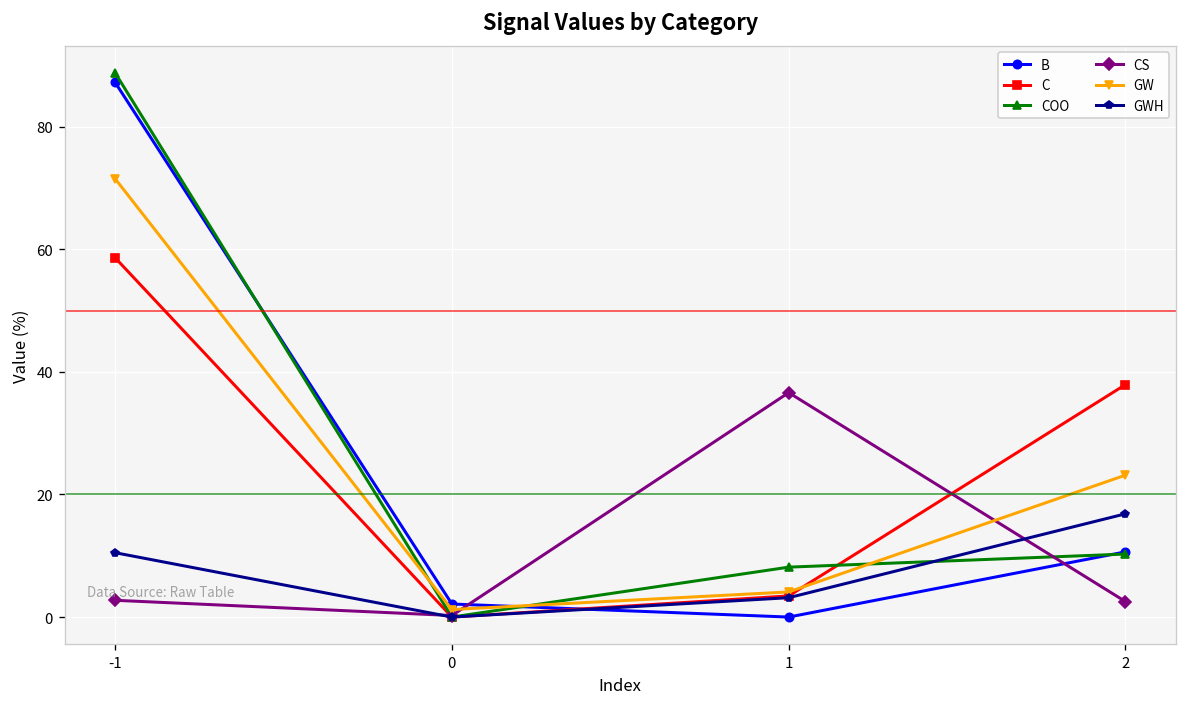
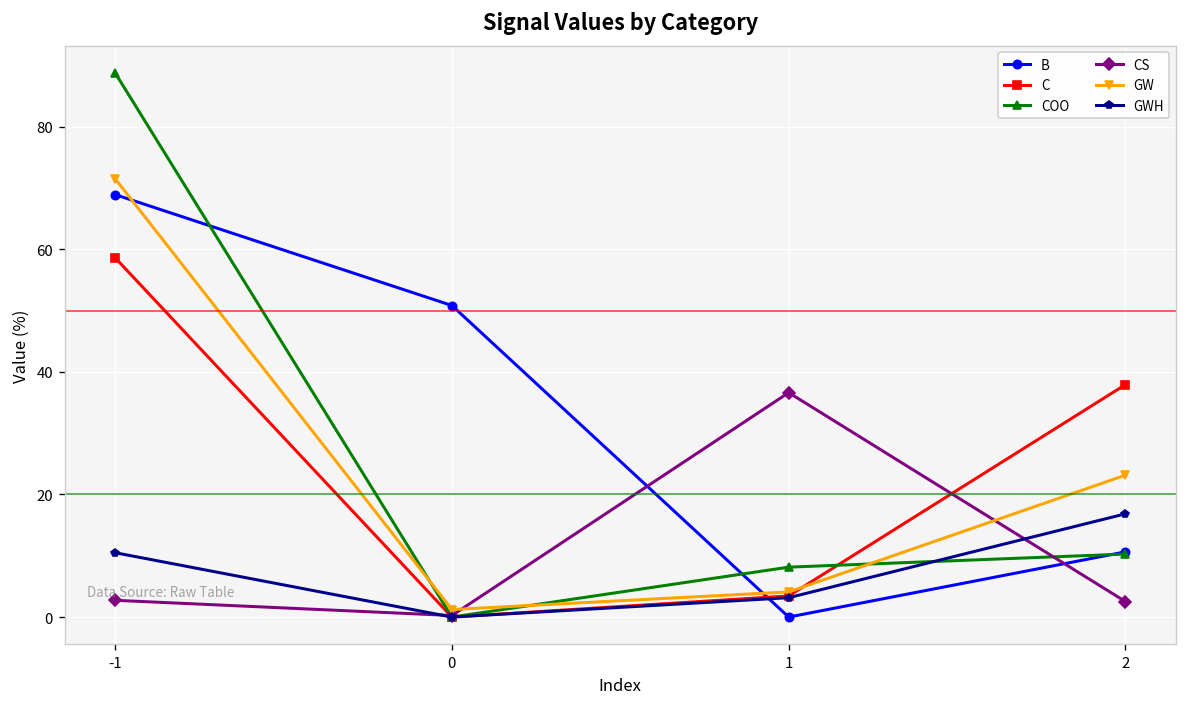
  {
    "B": {
-     "-1": 87,
-     "0": 2,
+     "-1": 69,
+     "0": 51,
      "1": 0
    },
    "C": {
      "-1": 59,
      "2": 38
    },
    "COO": {
      "-1": 89,
      "1": 8
    },
    "CS": {
      "-1": 3,
      "1": 37,
      "2": 3
    },
    "GW": {
      "-1": 72,
      "0": 1,
      "1": 4,
      "2": 23
    },
    "GWH": {
      "-1": 11,
      "2": 17
    }
  }
